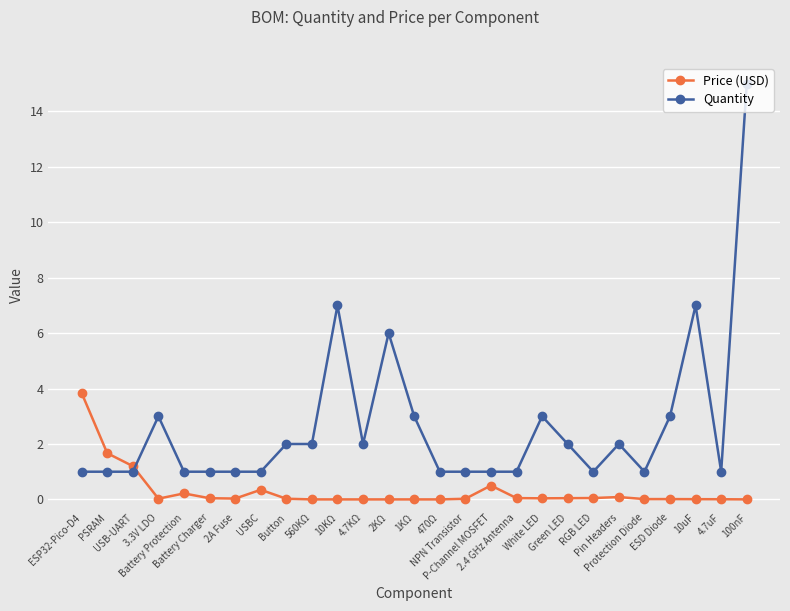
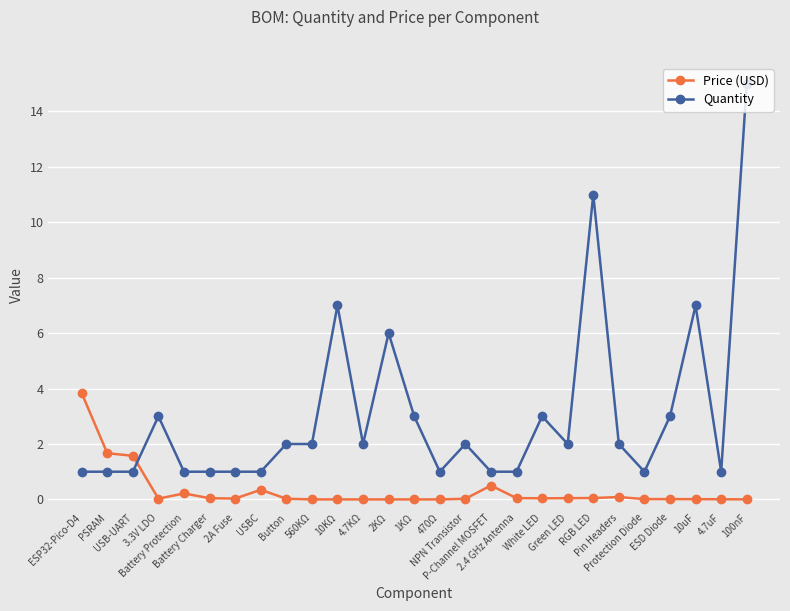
  {
    "Price (USD)": {
      "ESP32-Pico-D4": 3.8,
      "PSRAM": 1.7,
-     "USB-UART": 1.2,
+     "USB-UART": 1.6,
      "3.3V LDO": 0.0,
      "Battery Protection": 0.2,
      "Battery Charger": 0.0,
      "2A Fuse": 0.0,
      "USBC": 0.3,
      "Button": 0.0,
      "560KΩ": 0.0,
      "10KΩ": 0.0,
      "4.7KΩ": 0.0,
      "2KΩ": 0.0,
      "1KΩ": 0.0,
      "470Ω": 0.0,
      "NPN Transistor": 0.0,
      "P-Channel MOSFET": 0.5,
      "2.4 GHz Antenna": 0.0,
      "White LED": 0.0,
      "Green LED": 0.0,
      "RGB LED": 0.0,
      "Pin Headers": 0.1,
      "Protection Diode": 0.0,
      "ESD Diode": 0.0,
      "10uF": 0.0,
      "4.7uF": 0.0,
      "100nF": 0.0
    },
    "Quantity": {
      "ESP32-Pico-D4": 1,
      "PSRAM": 1,
      "USB-UART": 1,
      "3.3V LDO": 3,
      "Battery Protection": 1,
      "Battery Charger": 1,
      "2A Fuse": 1,
      "USBC": 1,
      "Button": 2,
      "560KΩ": 2,
      "10KΩ": 7,
      "4.7KΩ": 2,
      "2KΩ": 6,
      "1KΩ": 3,
      "470Ω": 1,
-     "NPN Transistor": 1,
+     "NPN Transistor": 2,
      "P-Channel MOSFET": 1,
      "2.4 GHz Antenna": 1,
      "White LED": 3,
      "Green LED": 2,
-     "RGB LED": 1,
+     "RGB LED": 11,
      "Pin Headers": 2,
      "Protection Diode": 1,
      "ESD Diode": 3,
      "10uF": 7,
      "4.7uF": 1
    }
  }
